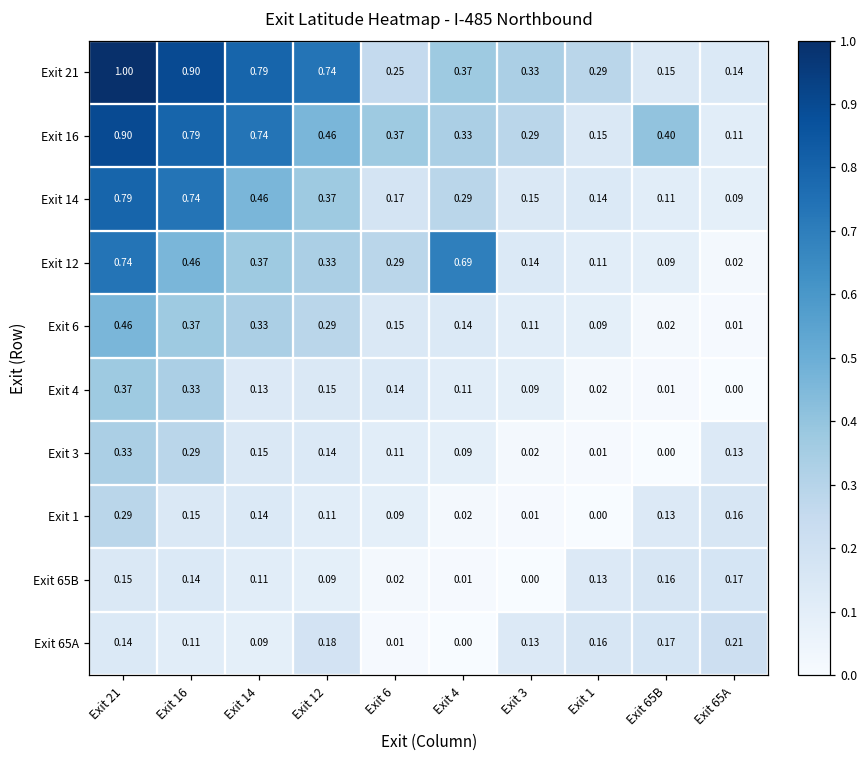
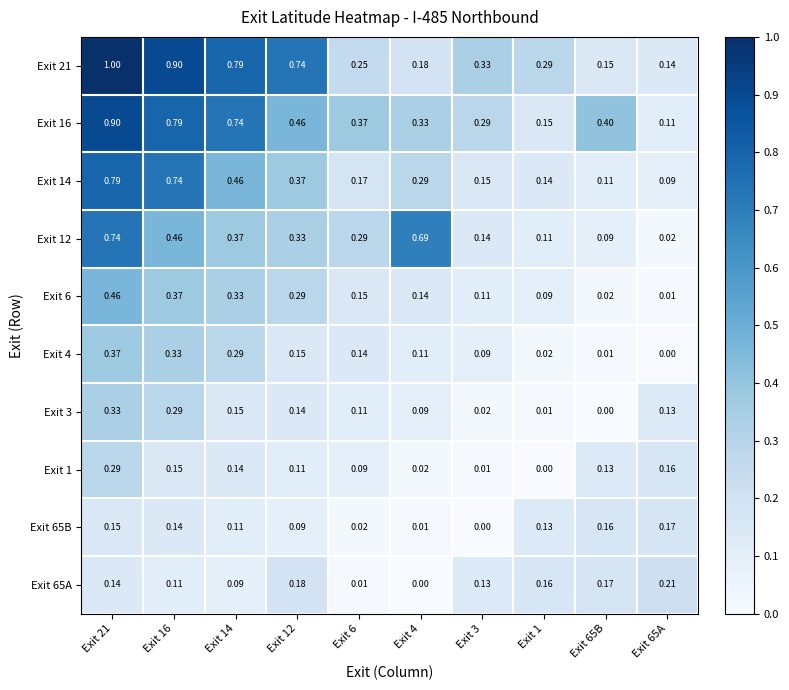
  {
    "Exit 21": {
      "Exit 21": 1.00,
      "Exit 16": 0.90,
      "Exit 14": 0.79,
      "Exit 12": 0.74,
      "Exit 6": 0.25,
-     "Exit 4": 0.37,
+     "Exit 4": 0.18,
      "Exit 3": 0.33,
      "Exit 1": 0.29,
      "Exit 65B": 0.15,
      "Exit 65A": 0.14
    },
    "Exit 16": {
      "Exit 21": 0.90,
      "Exit 16": 0.79,
      "Exit 14": 0.74,
      "Exit 12": 0.46,
      "Exit 6": 0.37,
      "Exit 4": 0.33,
      "Exit 3": 0.29,
      "Exit 1": 0.15,
      "Exit 65B": 0.40,
      "Exit 65A": 0.11
    },
    "Exit 14": {
      "Exit 21": 0.79,
      "Exit 16": 0.74,
      "Exit 14": 0.46,
      "Exit 12": 0.37,
      "Exit 6": 0.17,
      "Exit 4": 0.29,
      "Exit 3": 0.15,
      "Exit 1": 0.14,
      "Exit 65B": 0.11,
      "Exit 65A": 0.09
    },
    "Exit 12": {
      "Exit 21": 0.74,
      "Exit 16": 0.46,
      "Exit 14": 0.37,
      "Exit 12": 0.33,
      "Exit 6": 0.29,
      "Exit 4": 0.69,
      "Exit 3": 0.14,
      "Exit 1": 0.11,
      "Exit 65B": 0.09,
      "Exit 65A": 0.02
    },
    "Exit 6": {
      "Exit 21": 0.46,
      "Exit 16": 0.37,
      "Exit 14": 0.33,
      "Exit 12": 0.29,
      "Exit 6": 0.15,
      "Exit 4": 0.14,
      "Exit 3": 0.11,
      "Exit 1": 0.09,
      "Exit 65B": 0.02,
      "Exit 65A": 0.01
    },
    "Exit 4": {
      "Exit 21": 0.37,
      "Exit 16": 0.33,
-     "Exit 14": 0.13,
+     "Exit 14": 0.29,
      "Exit 12": 0.15,
      "Exit 6": 0.14,
      "Exit 4": 0.11,
      "Exit 3": 0.09,
      "Exit 1": 0.02,
      "Exit 65B": 0.01,
      "Exit 65A": 0.00
    },
    "Exit 3": {
      "Exit 21": 0.33,
      "Exit 16": 0.29,
      "Exit 14": 0.15,
      "Exit 12": 0.14,
      "Exit 6": 0.11,
      "Exit 4": 0.09,
      "Exit 3": 0.02,
      "Exit 1": 0.01,
      "Exit 65B": 0.00,
      "Exit 65A": 0.13
    },
    "Exit 1": {
      "Exit 21": 0.29,
      "Exit 16": 0.15,
      "Exit 14": 0.14,
      "Exit 12": 0.11,
      "Exit 6": 0.09,
      "Exit 4": 0.02,
      "Exit 3": 0.01,
      "Exit 1": 0.00,
      "Exit 65B": 0.13,
      "Exit 65A": 0.16
    },
    "Exit 65B": {
      "Exit 21": 0.15,
      "Exit 16": 0.14,
      "Exit 14": 0.11,
      "Exit 12": 0.09,
      "Exit 6": 0.02,
      "Exit 4": 0.01,
      "Exit 3": 0.00,
      "Exit 1": 0.13,
      "Exit 65B": 0.16,
      "Exit 65A": 0.17
    },
    "Exit 65A": {
      "Exit 21": 0.14,
      "Exit 16": 0.11,
      "Exit 14": 0.09,
      "Exit 12": 0.18,
      "Exit 6": 0.01,
      "Exit 4": 0.00,
      "Exit 3": 0.13,
      "Exit 1": 0.16,
      "Exit 65B": 0.17,
      "Exit 65A": 0.21
    }
  }
